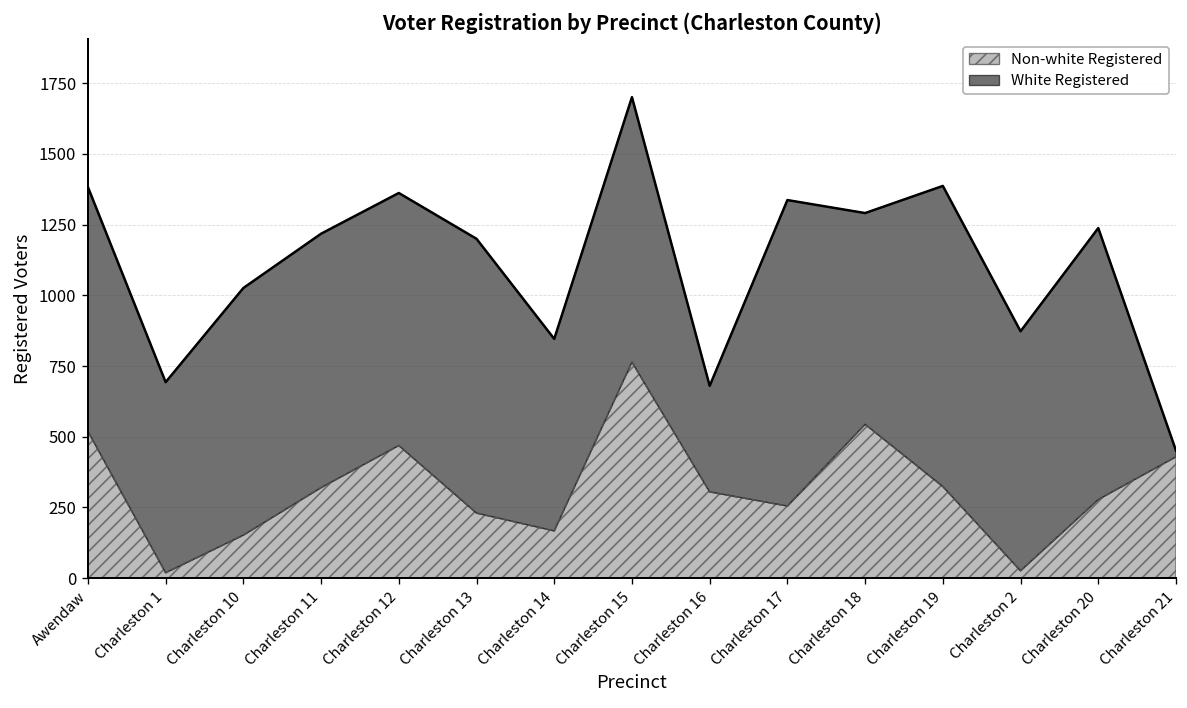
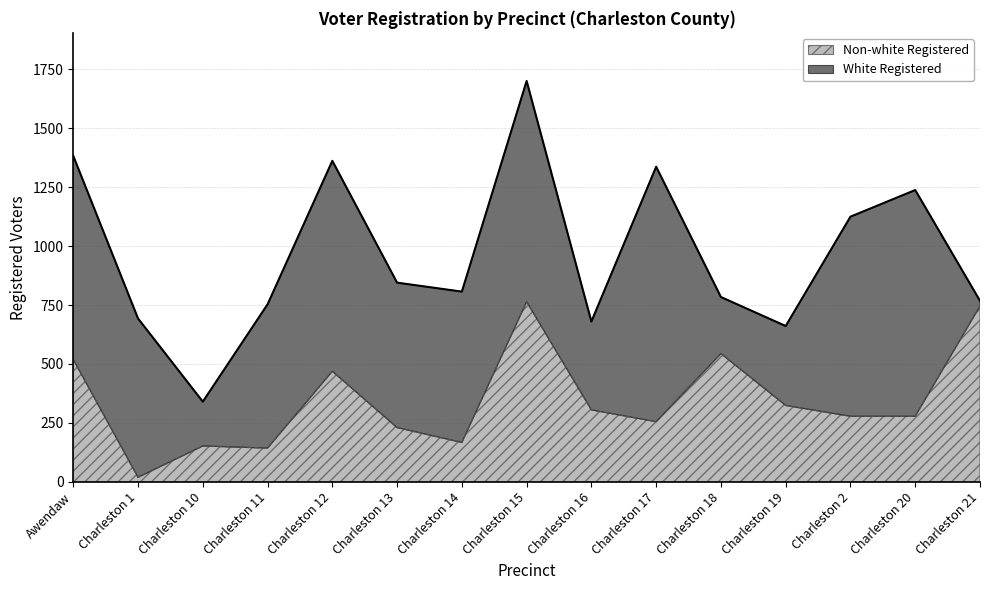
  {
    "Non-white Registered": {
      "Awendaw": 520,
      "Charleston 1": 20,
      "Charleston 10": 150,
-     "Charleston 11": 320,
+     "Charleston 11": 140,
      "Charleston 12": 470,
      "Charleston 13": 230,
      "Charleston 14": 170,
      "Charleston 15": 760,
      "Charleston 16": 310,
      "Charleston 17": 260,
      "Charleston 18": 540,
      "Charleston 19": 320,
-     "Charleston 2": 30,
+     "Charleston 2": 280,
      "Charleston 20": 280,
-     "Charleston 21": 430
+     "Charleston 21": 750
    },
    "White Registered": {
      "Awendaw": 860,
      "Charleston 1": 670,
-     "Charleston 10": 870,
-     "Charleston 11": 900,
+     "Charleston 10": 190,
+     "Charleston 11": 610,
      "Charleston 12": 890,
-     "Charleston 13": 970,
-     "Charleston 14": 680,
+     "Charleston 13": 620,
+     "Charleston 14": 640,
      "Charleston 15": 940,
      "Charleston 16": 380,
      "Charleston 17": 1080,
-     "Charleston 18": 750,
-     "Charleston 19": 1060,
+     "Charleston 18": 240,
+     "Charleston 19": 340,
      "Charleston 2": 850,
      "Charleston 20": 960,
      "Charleston 21": 20
    }
  }
